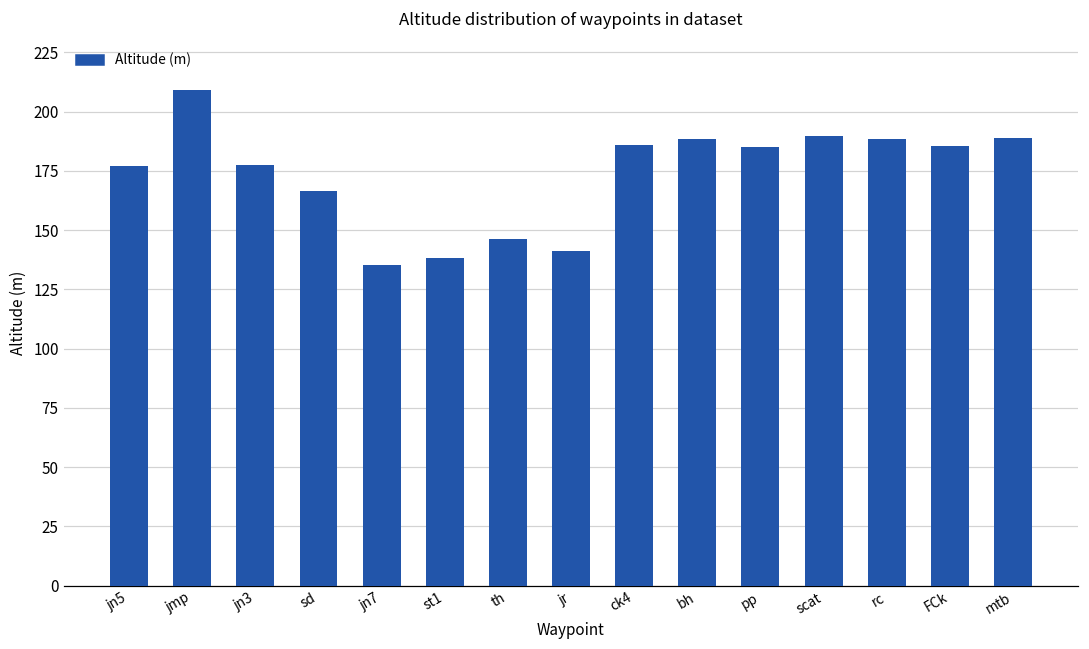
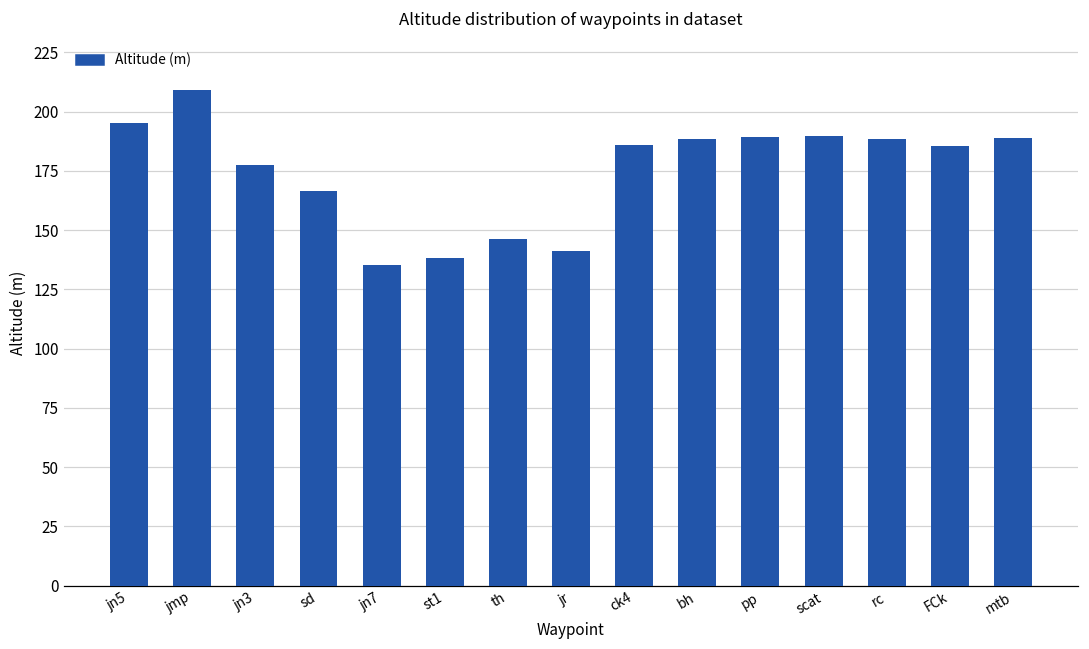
  {
-   "jn5": 177,
+   "jn5": 195,
    "jmp": 209,
    "jn3": 178,
    "sd": 166,
    "jn7": 135,
    "st1": 138,
    "th": 146,
    "jr": 141,
    "ck4": 186,
    "bh": 189,
-   "pp": 185,
+   "pp": 189,
    "scat": 190,
    "rc": 189,
    "FCk": 186,
    "mtb": 189
  }
